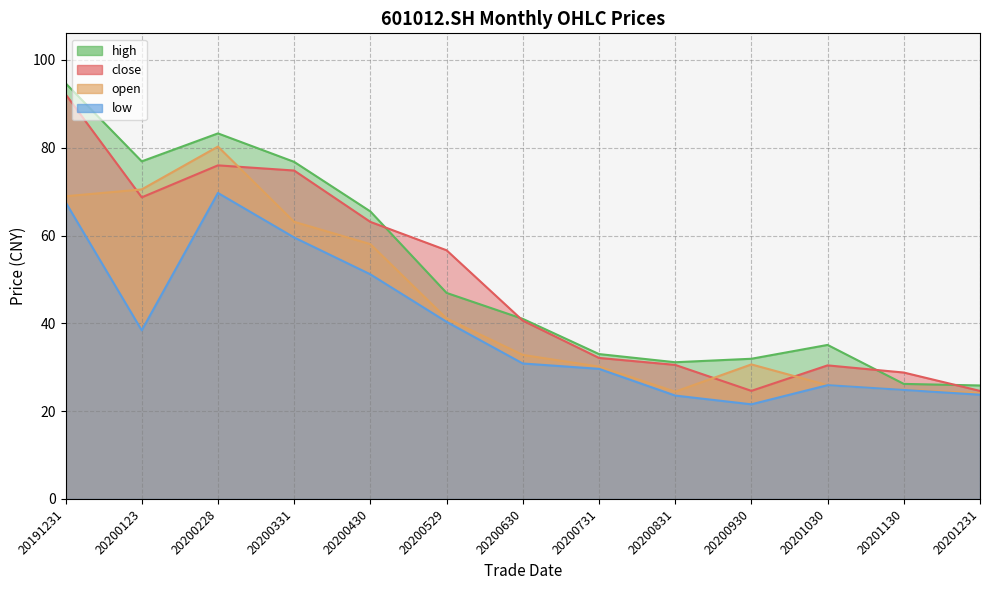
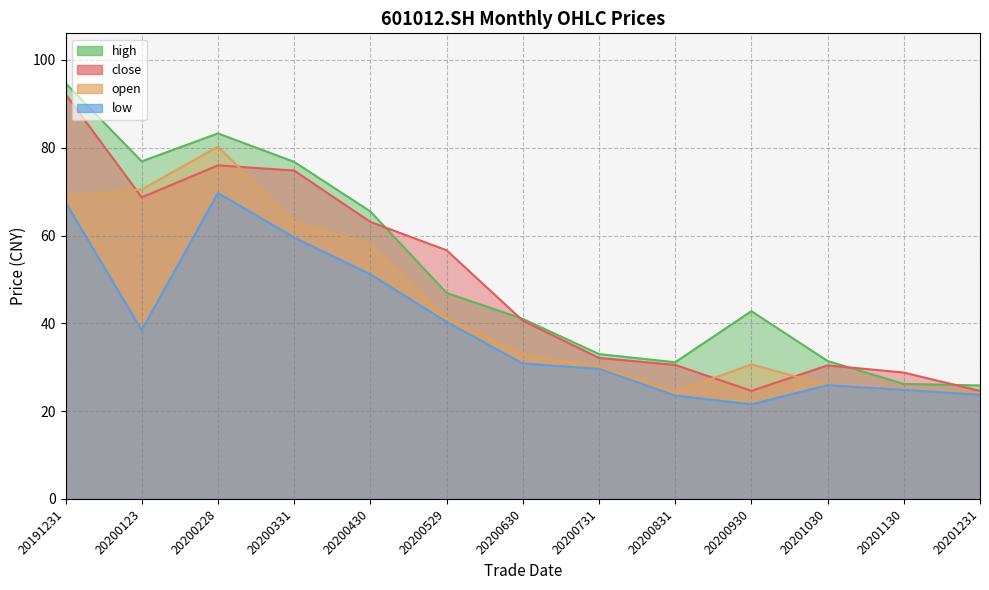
  {
    "high": {
      "20191231": 95,
      "20200123": 77,
      "20200228": 83,
      "20200331": 77,
      "20200430": 65,
      "20200529": 47,
      "20200731": 33,
      "20200831": 31,
-     "20200930": 32,
-     "20201030": 35,
+     "20200930": 43,
+     "20201030": 31,
      "20201130": 26,
      "20201231": 26
    },
    "low": {
      "20191231": 68,
      "20200123": 38,
      "20200228": 70,
      "20200331": 60,
      "20200430": 51,
      "20200529": 40,
      "20200630": 31,
      "20200831": 24,
      "20200930": 22
    }
  }
